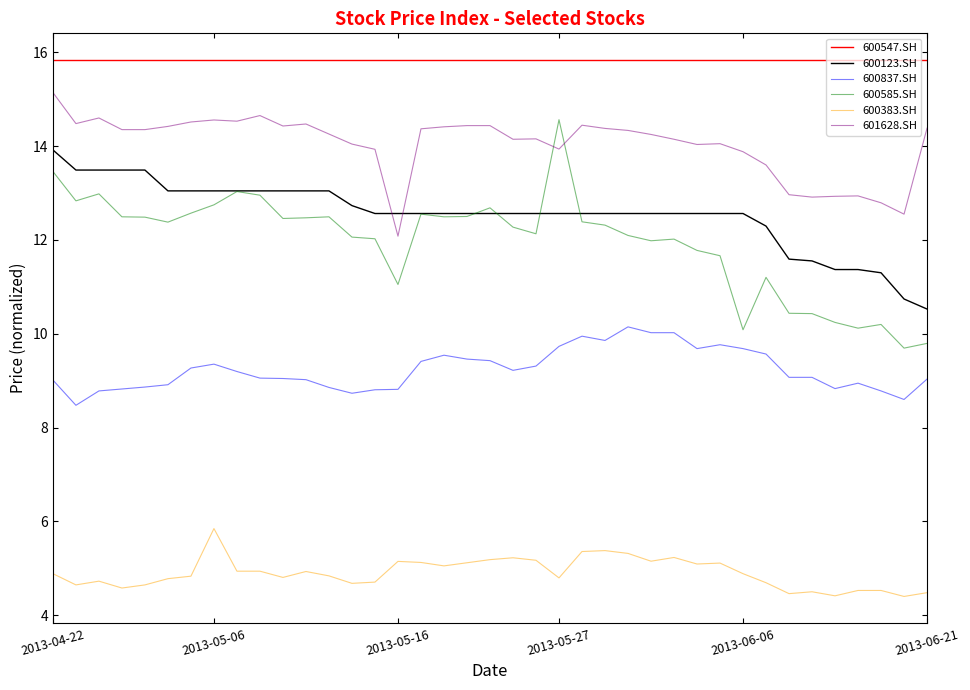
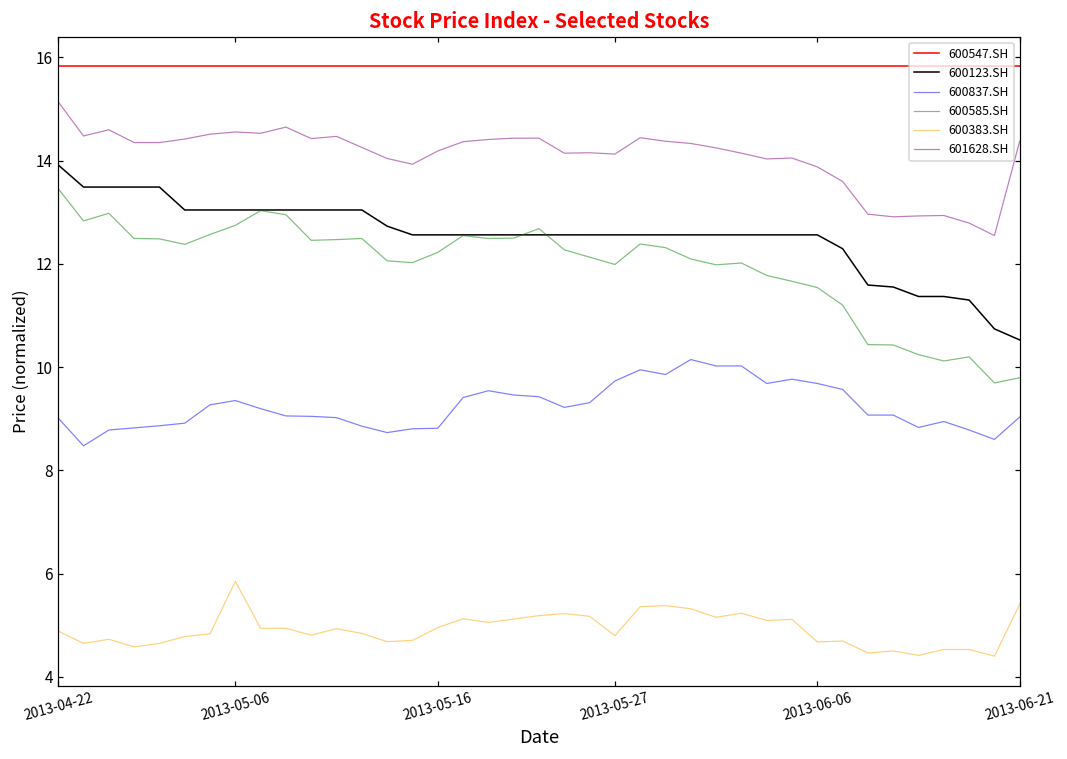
  {
    "600547.SH": {
      "2013-04-22": 15.8,
      "2013-05-06": 15.8,
      "2013-05-16": 15.8,
      "2013-05-27": 15.8,
      "2013-06-06": 15.8,
      "2013-06-21": 15.8
    },
    "600123.SH": {
      "2013-04-22": 13.9,
      "2013-05-06": 13.0,
      "2013-05-16": 12.6,
      "2013-05-27": 12.6,
      "2013-06-06": 12.6,
      "2013-06-21": 10.5
    },
    "600837.SH": {
      "2013-04-22": 9.0,
      "2013-05-06": 9.4,
      "2013-05-16": 8.8,
      "2013-05-27": 9.7,
      "2013-06-06": 9.7,
      "2013-06-21": 9.0
    },
    "600585.SH": {
      "2013-04-22": 13.5,
      "2013-05-06": 12.7,
-     "2013-05-16": 11.0,
-     "2013-05-27": 14.6,
-     "2013-06-06": 10.1,
+     "2013-05-16": 12.2,
+     "2013-05-27": 12.0,
+     "2013-06-06": 11.5,
      "2013-06-21": 9.8
    },
    "600383.SH": {
      "2013-04-22": 4.9,
      "2013-05-06": 5.8,
-     "2013-05-16": 5.1,
+     "2013-05-16": 5.0,
      "2013-05-27": 4.8,
-     "2013-06-06": 4.9,
-     "2013-06-21": 4.5
+     "2013-06-06": 4.7,
+     "2013-06-21": 5.4
    },
    "601628.SH": {
      "2013-04-22": 15.1,
      "2013-05-06": 14.6,
-     "2013-05-16": 12.1,
-     "2013-05-27": 13.9,
+     "2013-05-16": 14.2,
+     "2013-05-27": 14.1,
      "2013-06-06": 13.9,
      "2013-06-21": 14.4
    }
  }
